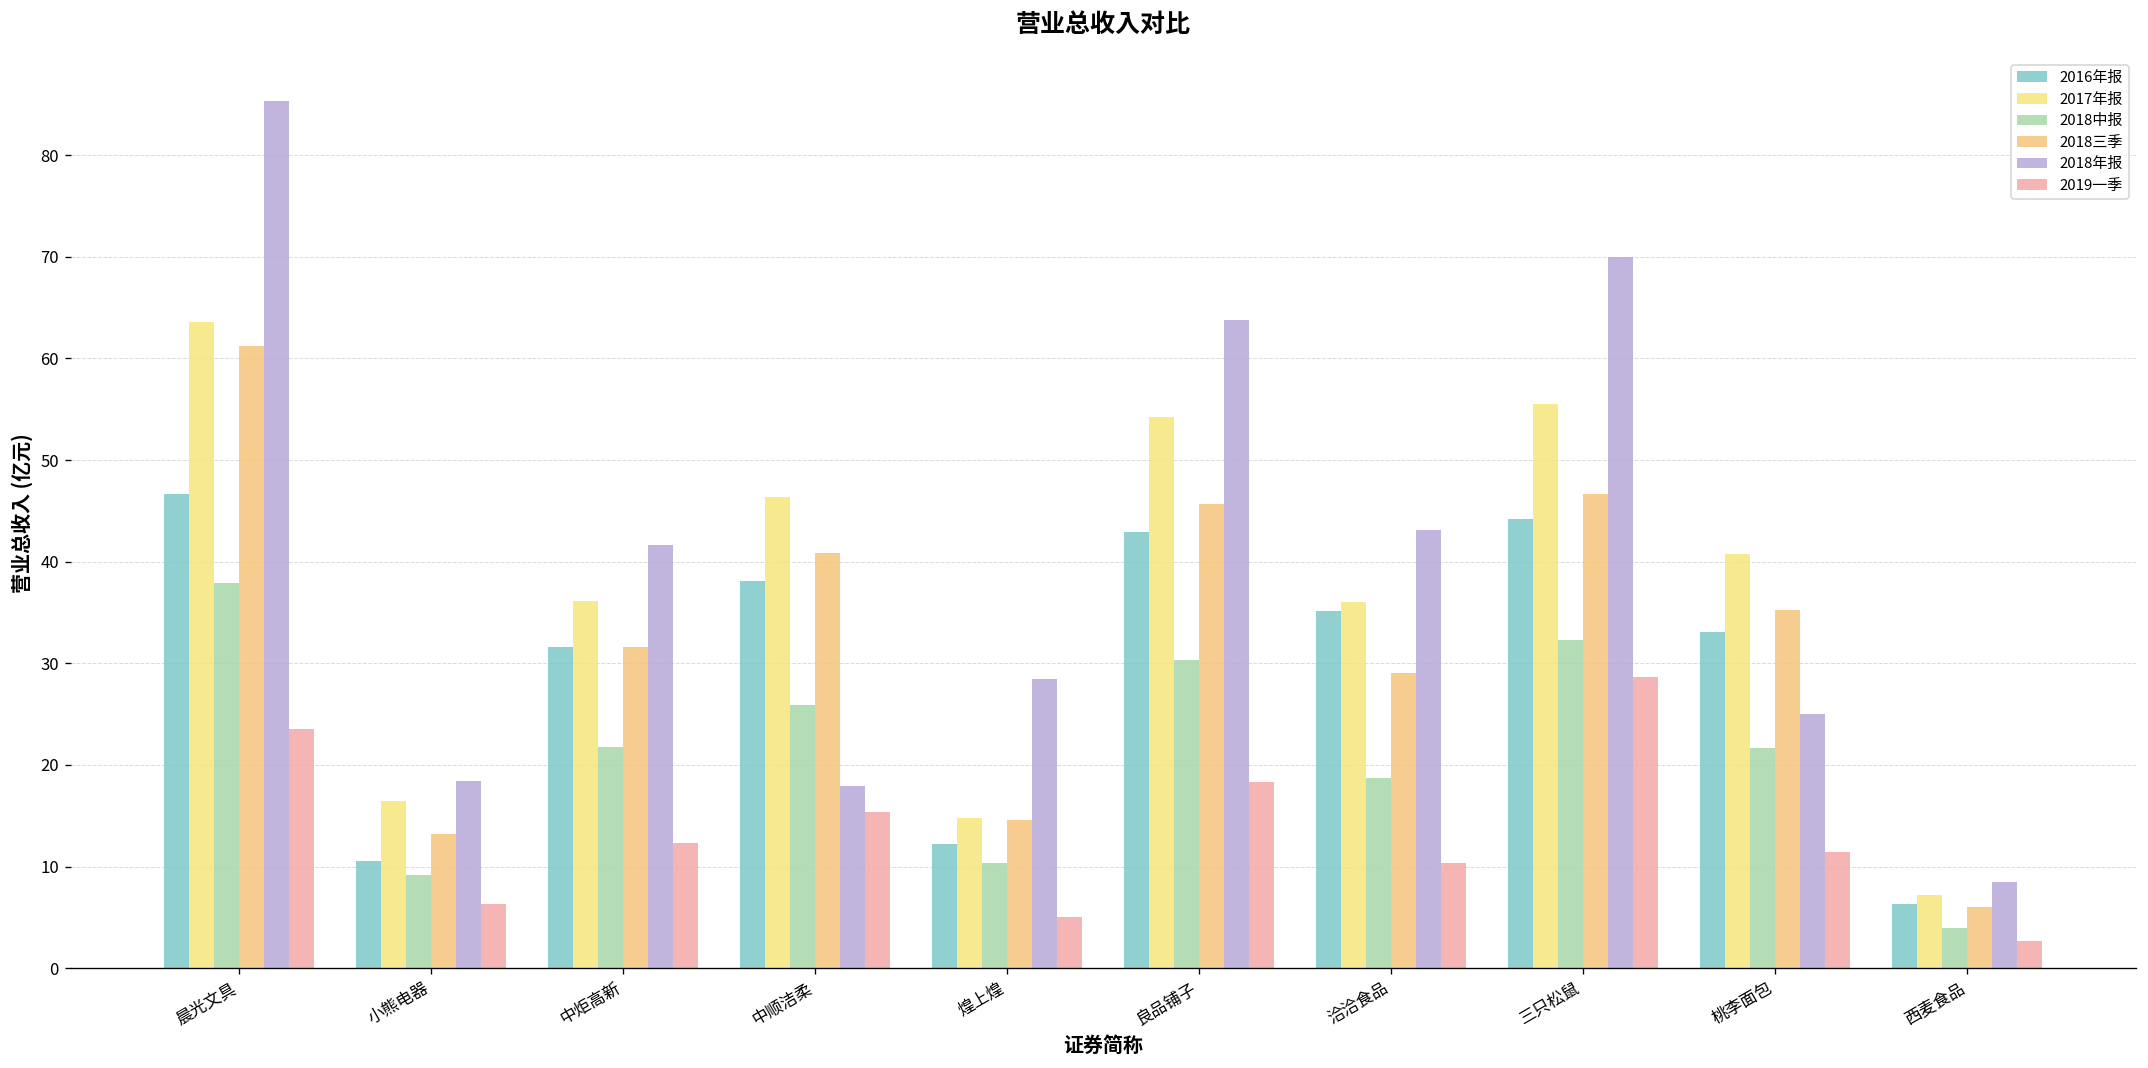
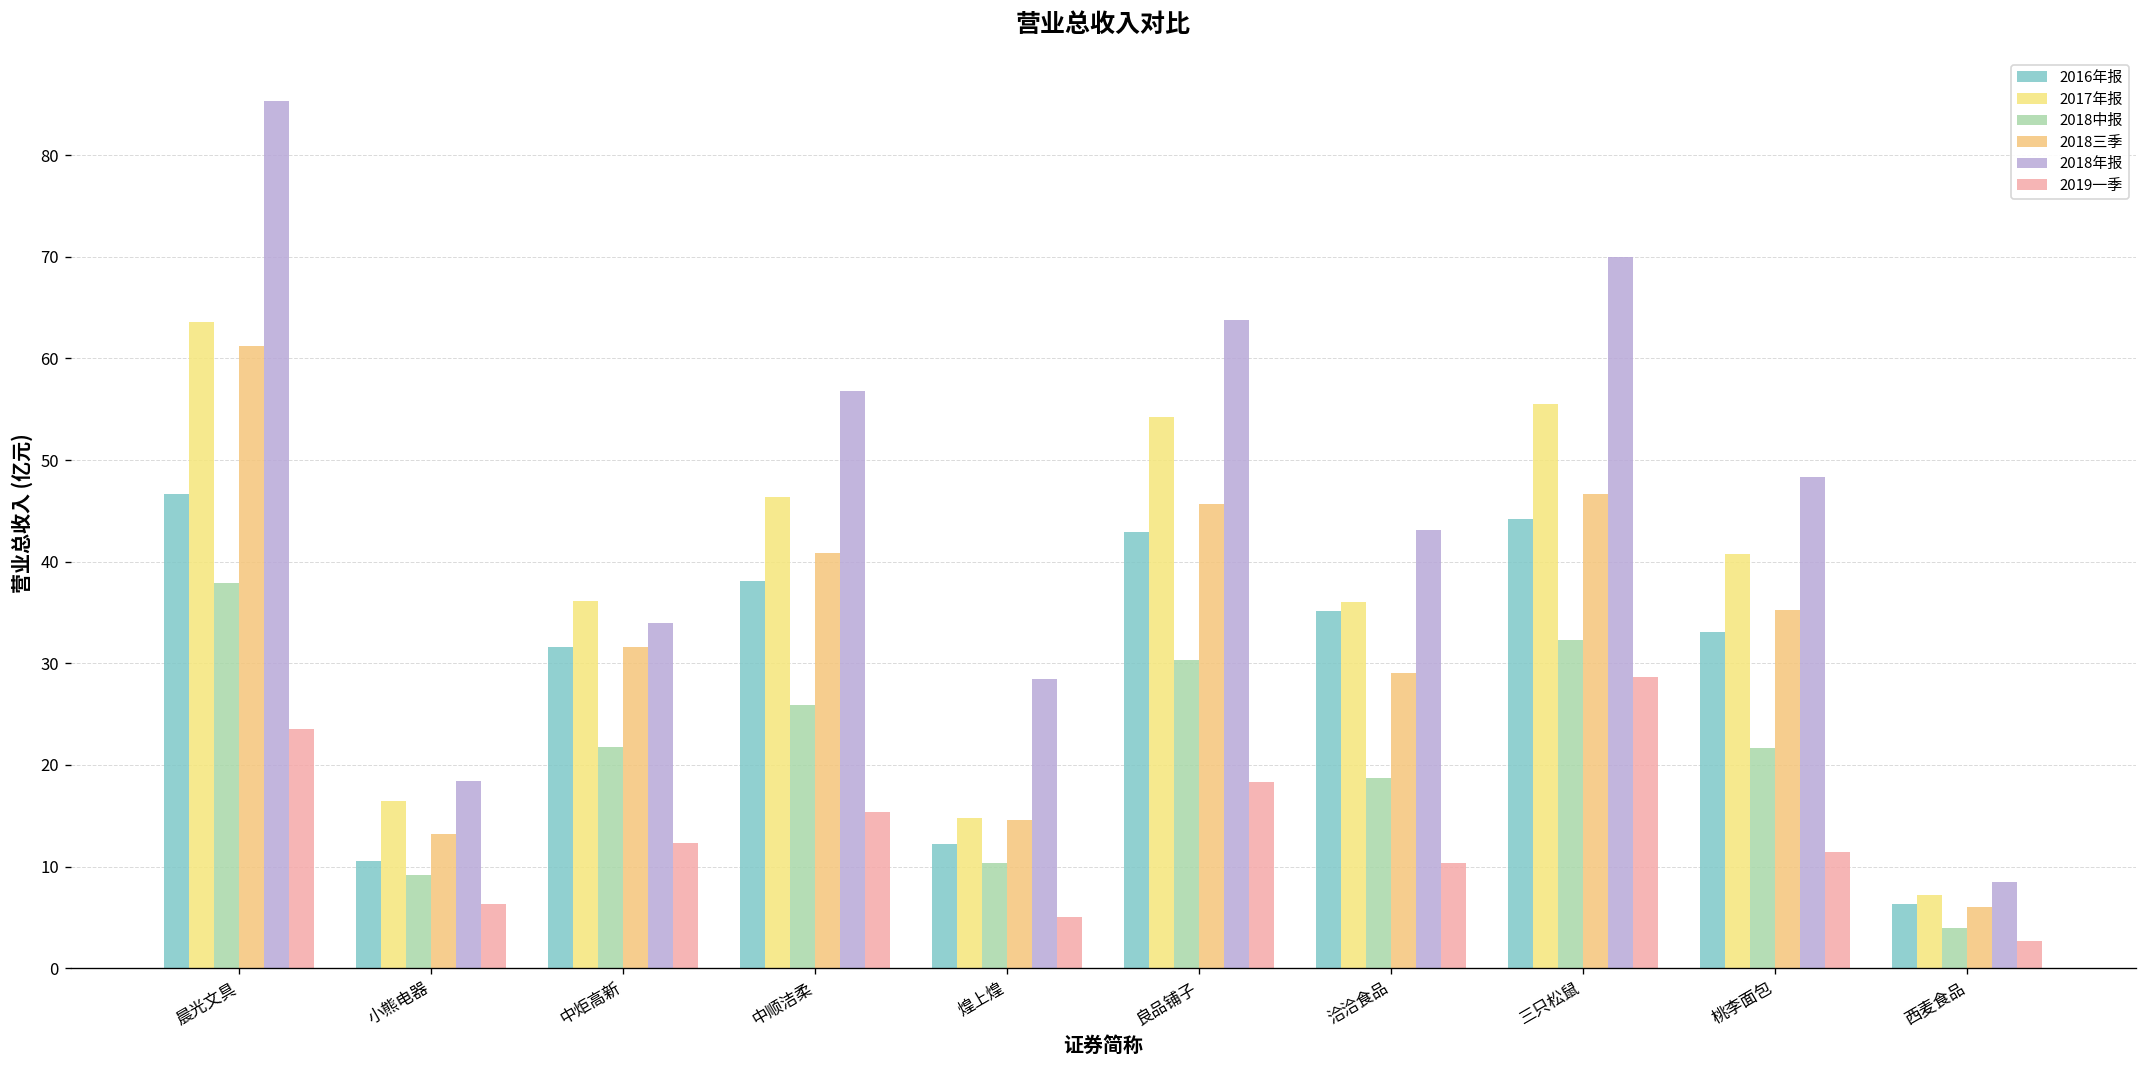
  {
    "2018年报": {
      "晨光文具": 85,
      "小熊电器": 18,
-     "中炬高新": 42,
-     "中顺洁柔": 18,
+     "中炬高新": 34,
+     "中顺洁柔": 57,
      "煌上煌": 28,
      "良品铺子": 64,
      "洽洽食品": 43,
      "三只松鼠": 70,
-     "桃李面包": 25,
+     "桃李面包": 48,
      "西麦食品": 9
    }
  }
